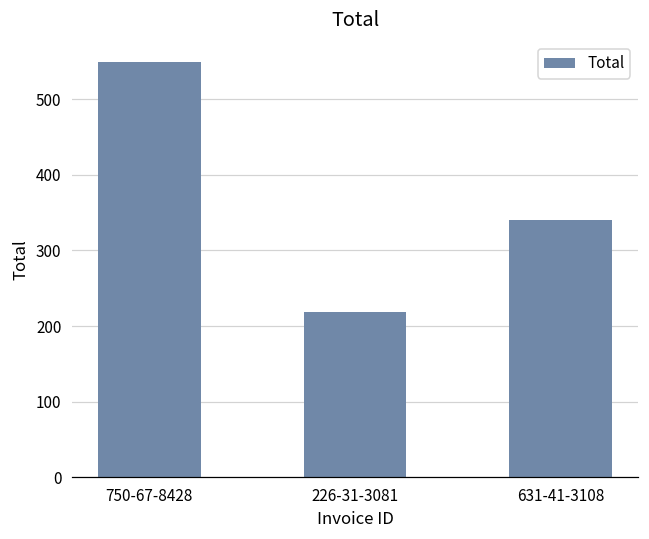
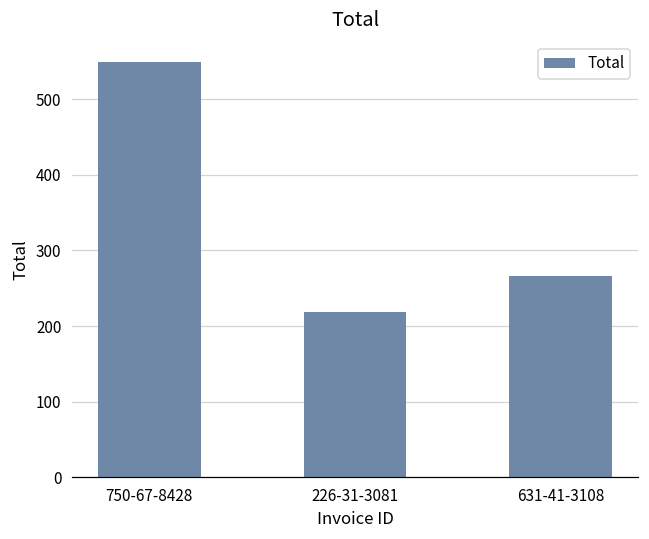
  {
    "750-67-8428": 550,
    "226-31-3081": 220,
-   "631-41-3108": 340
+   "631-41-3108": 270
  }
